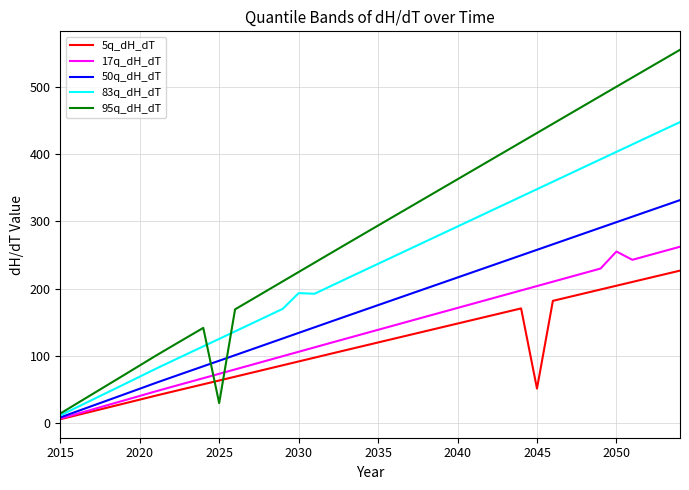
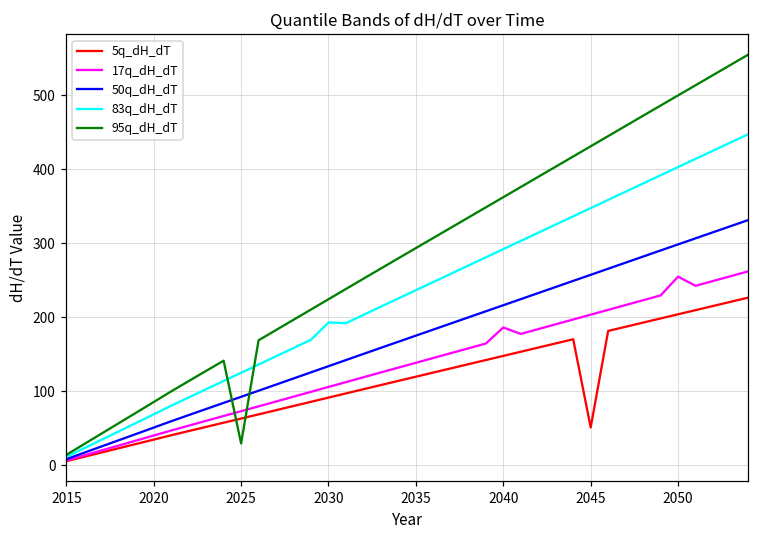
  {
    "5q_dH_dT": {
      "2020": 30,
      "2025": 60,
      "2030": 90,
      "2035": 120,
      "2040": 150,
      "2045": 50,
      "2050": 200
    },
    "17q_dH_dT": {
      "2020": 40,
      "2025": 70,
      "2030": 110,
      "2035": 140,
-     "2040": 170,
+     "2040": 190,
      "2045": 200,
      "2050": 260
    },
    "50q_dH_dT": {
      "2020": 50,
      "2025": 90,
      "2030": 130,
      "2035": 180,
      "2040": 220,
      "2045": 260,
      "2050": 300
    },
    "83q_dH_dT": {
      "2020": 70,
      "2025": 130,
      "2030": 190,
      "2035": 240,
      "2040": 290,
      "2045": 350,
      "2050": 400
    },
    "95q_dH_dT": {
      "2020": 90,
      "2025": 30,
      "2030": 220,
      "2035": 290,
      "2040": 360,
      "2045": 430,
      "2050": 500
    }
  }
